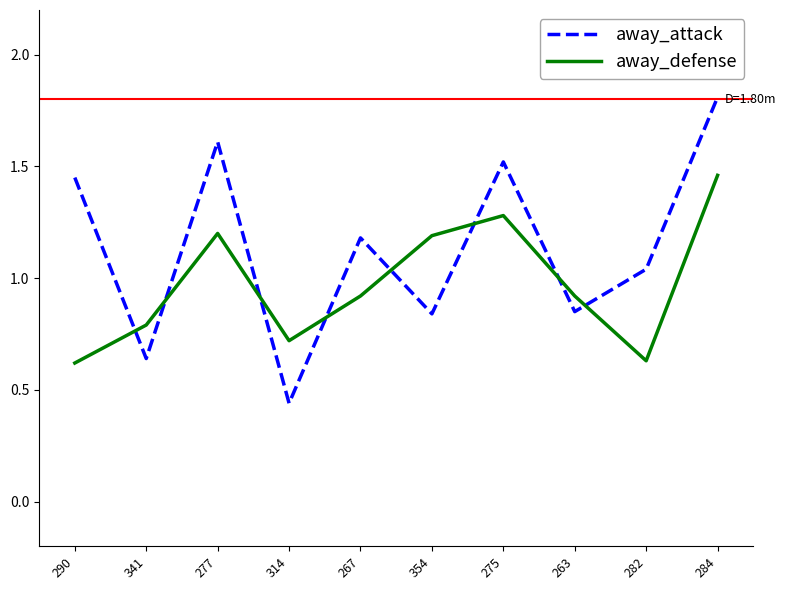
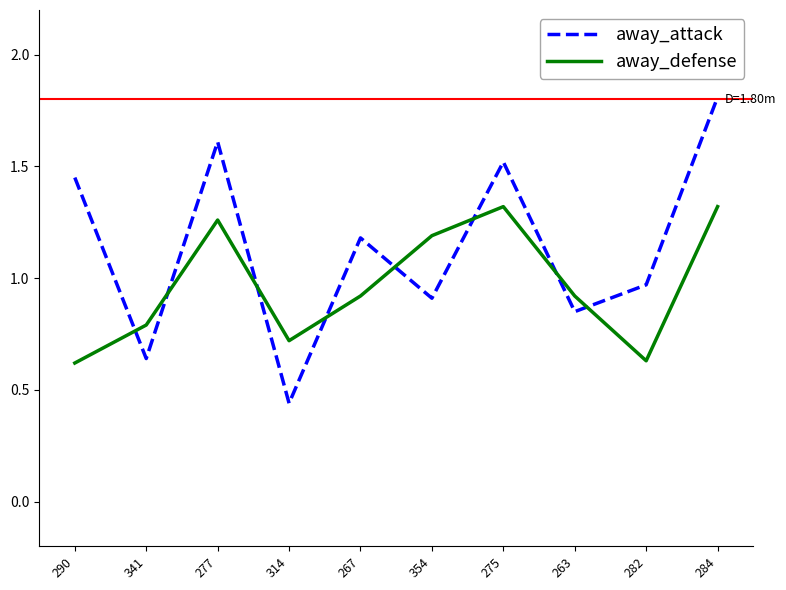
  {
    "away_attack": {
      "290": 1.45,
      "341": 0.64,
      "277": 1.61,
      "314": 0.44,
      "267": 1.18,
-     "354": 0.84,
+     "354": 0.91,
      "275": 1.52,
      "263": 0.85,
-     "282": 1.04
+     "282": 0.97
    },
    "away_defense": {
      "290": 0.62,
      "341": 0.79,
-     "277": 1.20,
+     "277": 1.26,
      "314": 0.72,
      "267": 0.92,
      "354": 1.19,
-     "275": 1.28,
+     "275": 1.32,
      "263": 0.92,
      "282": 0.63,
-     "284": 1.46
+     "284": 1.32
    }
  }
